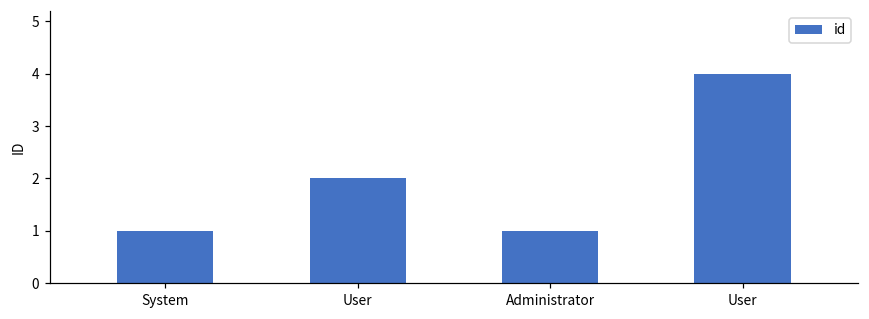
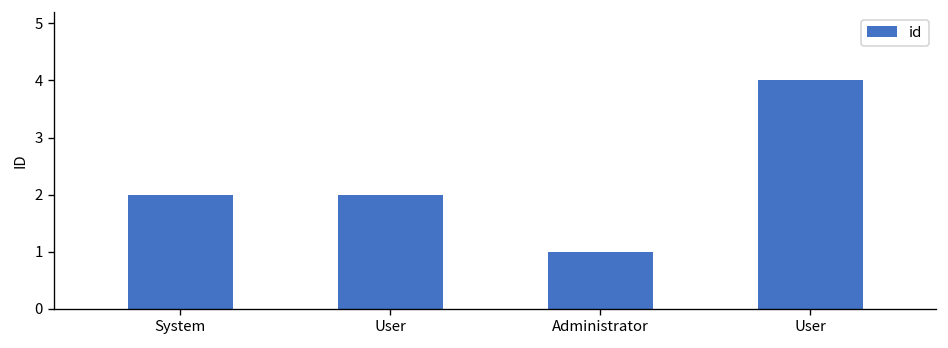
  {
-   "System": 1,
+   "System": 2,
    "Administrator": 1
  }
